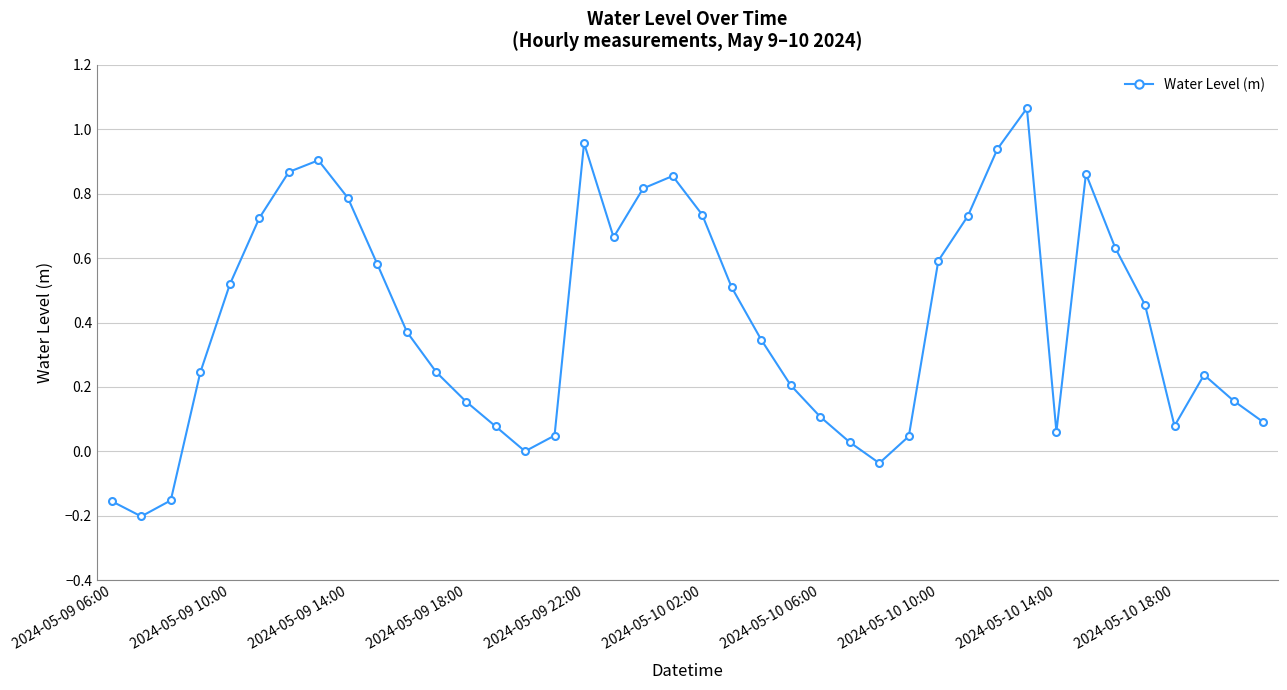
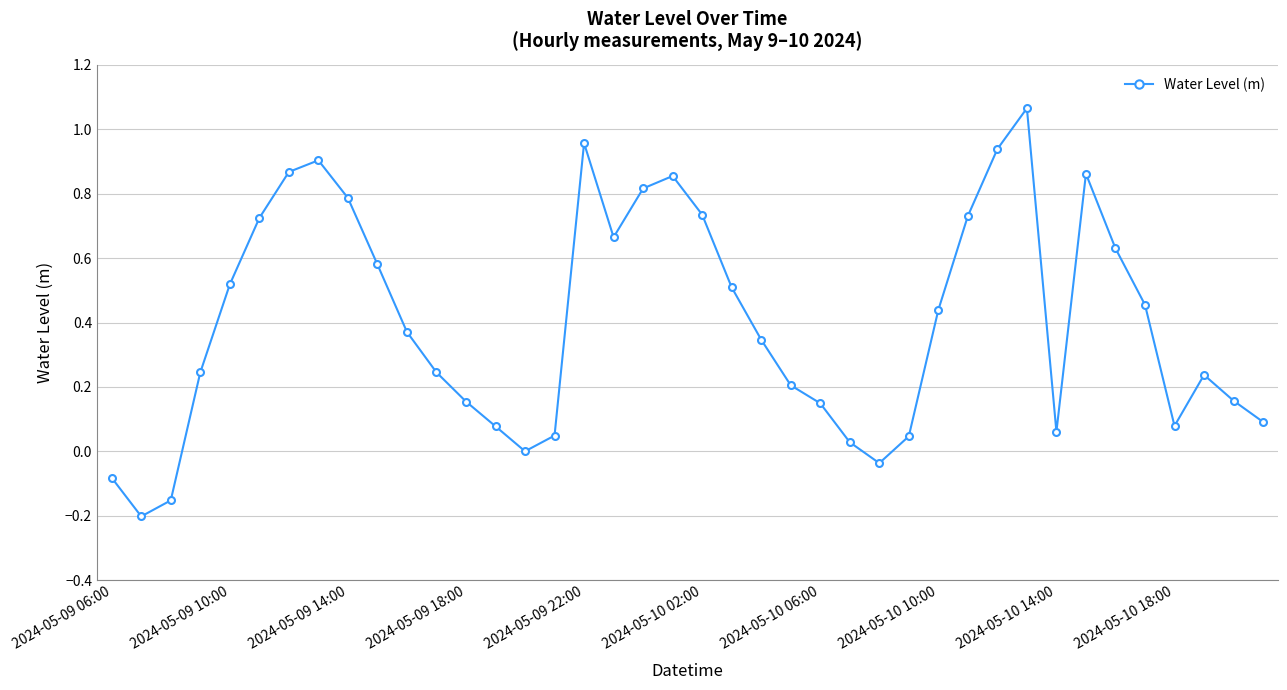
  {
-   "2024-05-09 06:00": -0.15,
+   "2024-05-09 06:00": -0.08,
    "2024-05-09 10:00": 0.52,
    "2024-05-09 14:00": 0.79,
    "2024-05-09 18:00": 0.15,
    "2024-05-09 22:00": 0.96,
    "2024-05-10 02:00": 0.73,
-   "2024-05-10 06:00": 0.11,
-   "2024-05-10 10:00": 0.59,
+   "2024-05-10 06:00": 0.15,
+   "2024-05-10 10:00": 0.44,
    "2024-05-10 14:00": 0.06,
    "2024-05-10 18:00": 0.08
  }
